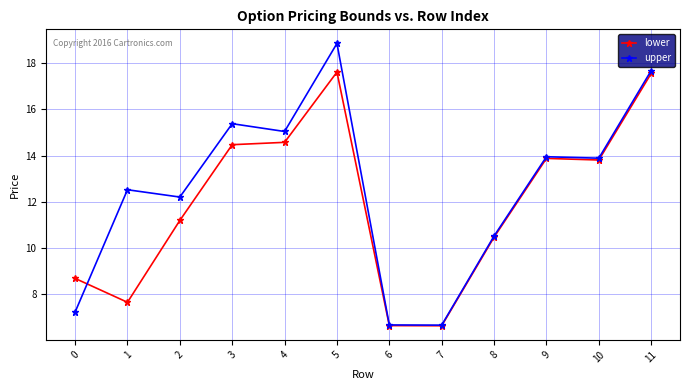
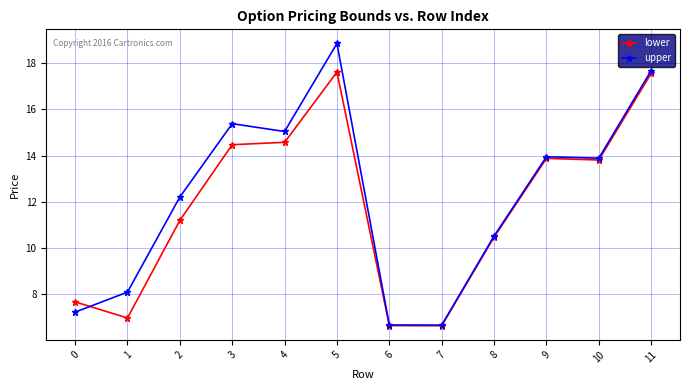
  {
    "lower": {
-     "0": 8.7,
-     "1": 7.6,
+     "0": 7.7,
+     "1": 7.0,
      "2": 11.2,
      "3": 14.5,
      "4": 14.6,
      "5": 17.6,
      "11": 17.6
    },
    "upper": {
      "0": 7.2,
-     "1": 12.5,
+     "1": 8.1,
      "2": 12.2,
      "3": 15.4,
      "4": 15.0,
      "5": 18.9,
      "11": 17.7
    }
  }
